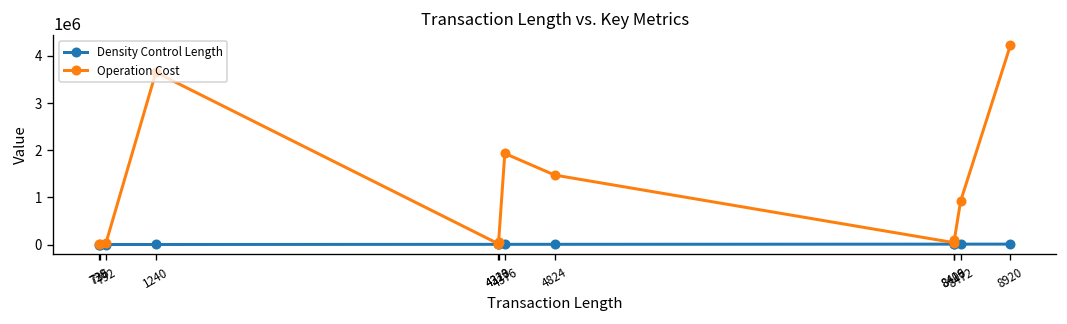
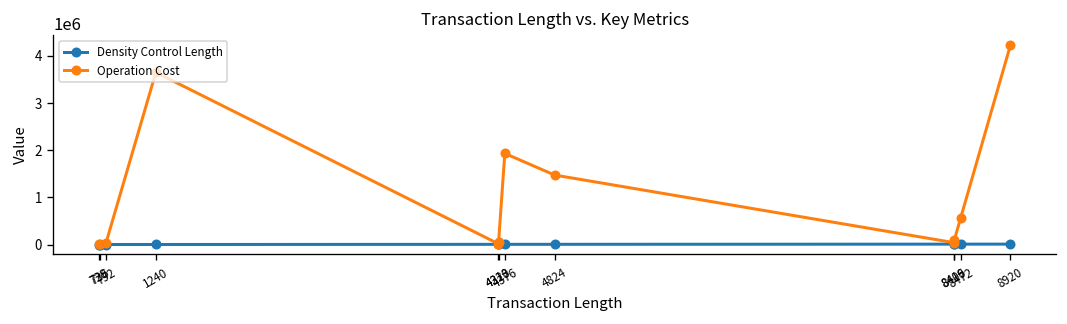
  {
    "Density Control Length": {
      "1240": 0,
      "4376": 0,
      "4824": 0,
      "8472": 0,
      "8920": 0
    },
    "Operation Cost": {
      "4376": 1900000,
      "4824": 1500000,
      "8416": 100000,
-     "8472": 900000,
+     "8472": 600000,
      "8920": 4200000
    }
  }
